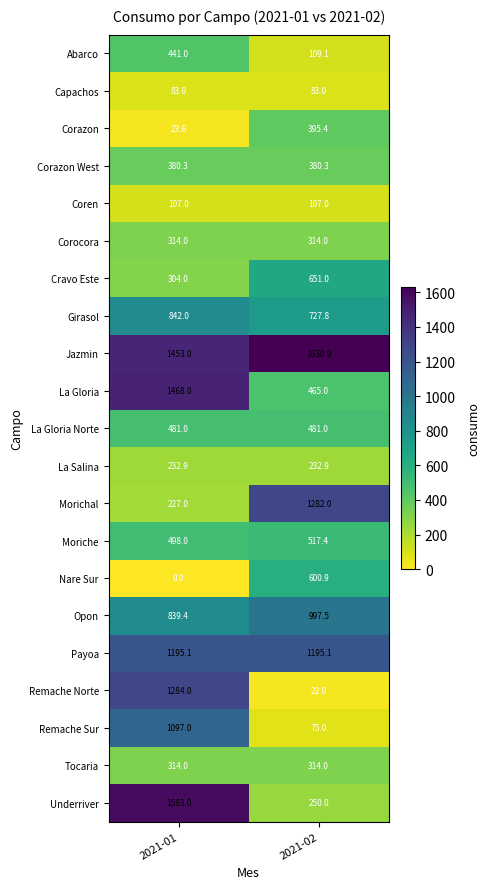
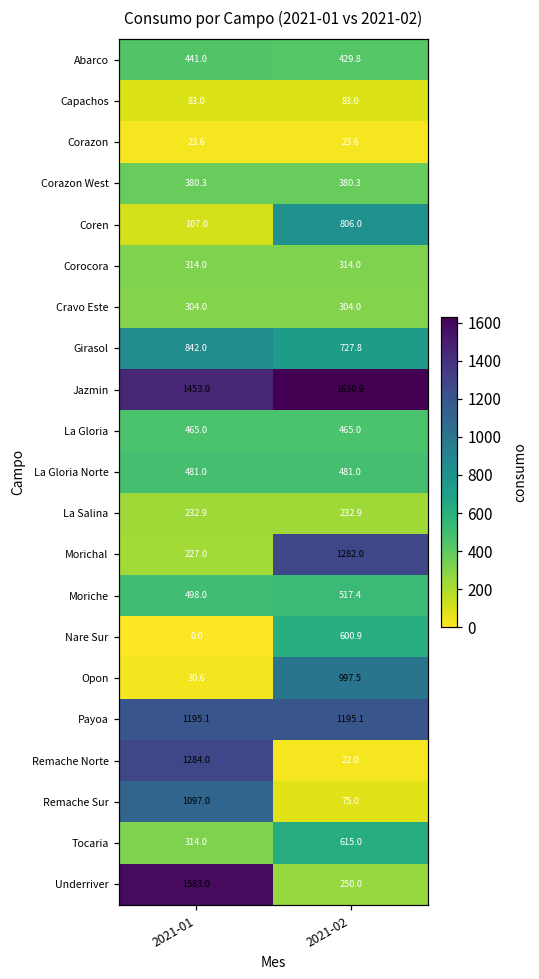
  {
    "Abarco": {
      "2021-01": 441.0,
-     "2021-02": 109.1
+     "2021-02": 429.8
    },
    "Capachos": {
      "2021-01": 83.0,
      "2021-02": 83.0
    },
    "Corazon": {
      "2021-01": 23.6,
-     "2021-02": 395.4
+     "2021-02": 23.6
    },
    "Corazon West": {
      "2021-01": 380.3,
      "2021-02": 380.3
    },
    "Coren": {
      "2021-01": 107.0,
-     "2021-02": 107.0
+     "2021-02": 806.0
    },
    "Corocora": {
      "2021-01": 314.0,
      "2021-02": 314.0
    },
    "Cravo Este": {
      "2021-01": 304.0,
-     "2021-02": 651.0
+     "2021-02": 304.0
    },
    "Girasol": {
      "2021-01": 842.0,
      "2021-02": 727.8
    },
    "Jazmin": {
      "2021-01": 1453.0,
      "2021-02": 1630.9
    },
    "La Gloria": {
-     "2021-01": 1468.0,
+     "2021-01": 465.0,
      "2021-02": 465.0
    },
    "La Gloria Norte": {
      "2021-01": 481.0,
      "2021-02": 481.0
    },
    "La Salina": {
      "2021-01": 232.9,
      "2021-02": 232.9
    },
    "Morichal": {
      "2021-01": 227.0,
      "2021-02": 1282.0
    },
    "Moriche": {
      "2021-01": 498.0,
      "2021-02": 517.4
    },
    "Nare Sur": {
      "2021-01": 0.0,
      "2021-02": 600.9
    },
    "Opon": {
-     "2021-01": 839.4,
+     "2021-01": 30.6,
      "2021-02": 997.5
    },
    "Payoa": {
      "2021-01": 1195.1,
      "2021-02": 1195.1
    },
    "Remache Norte": {
      "2021-01": 1284.0,
      "2021-02": 22.0
    },
    "Remache Sur": {
      "2021-01": 1097.0,
      "2021-02": 75.0
    },
    "Tocaria": {
      "2021-01": 314.0,
-     "2021-02": 314.0
+     "2021-02": 615.0
    },
    "Underriver": {
      "2021-01": 1583.0,
      "2021-02": 250.0
    }
  }
